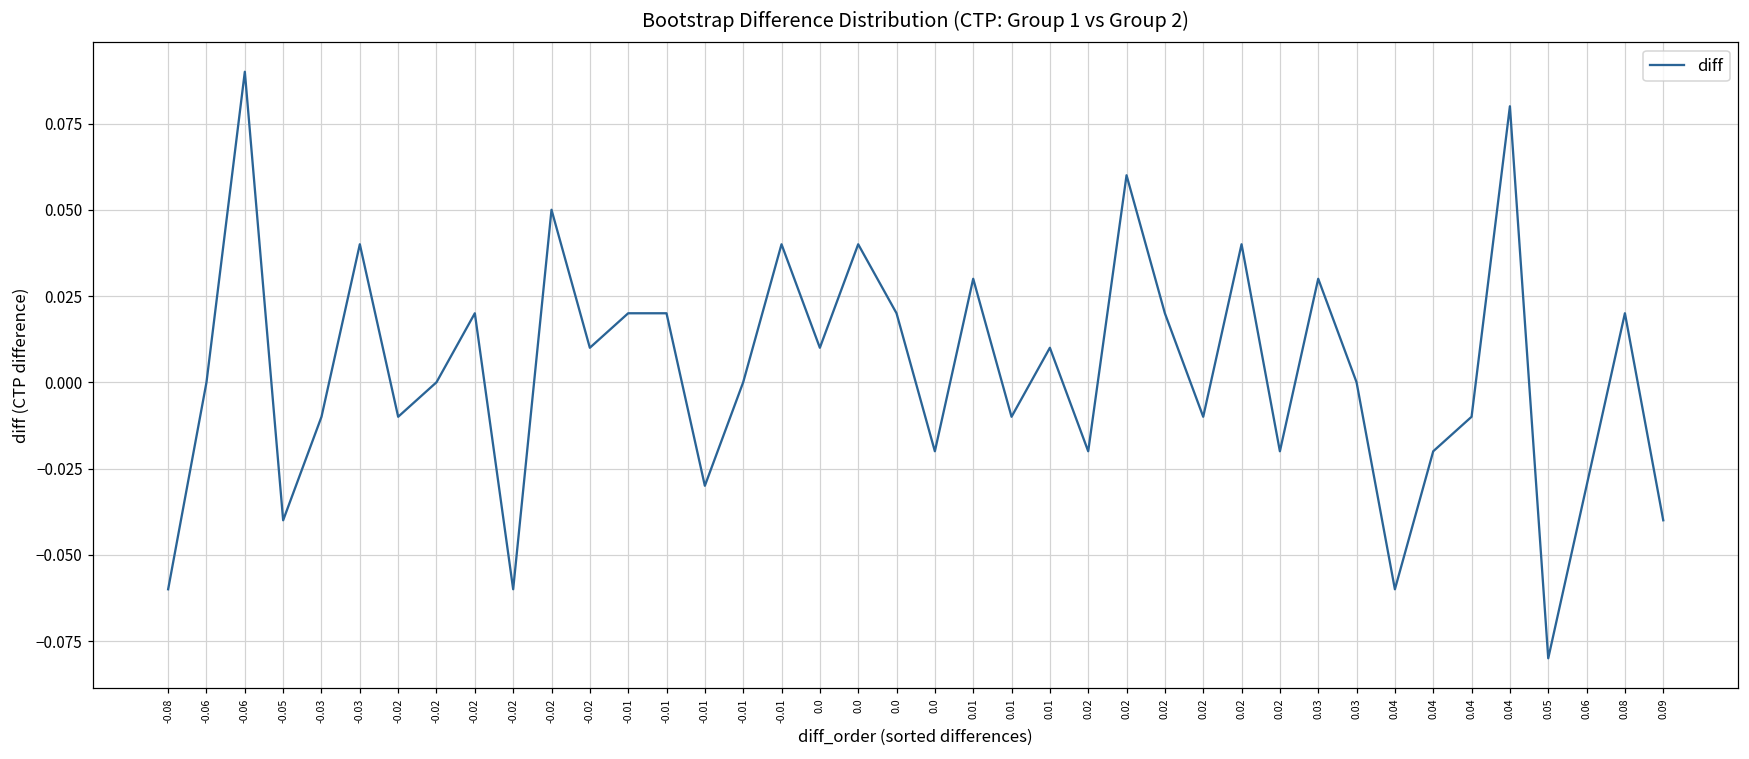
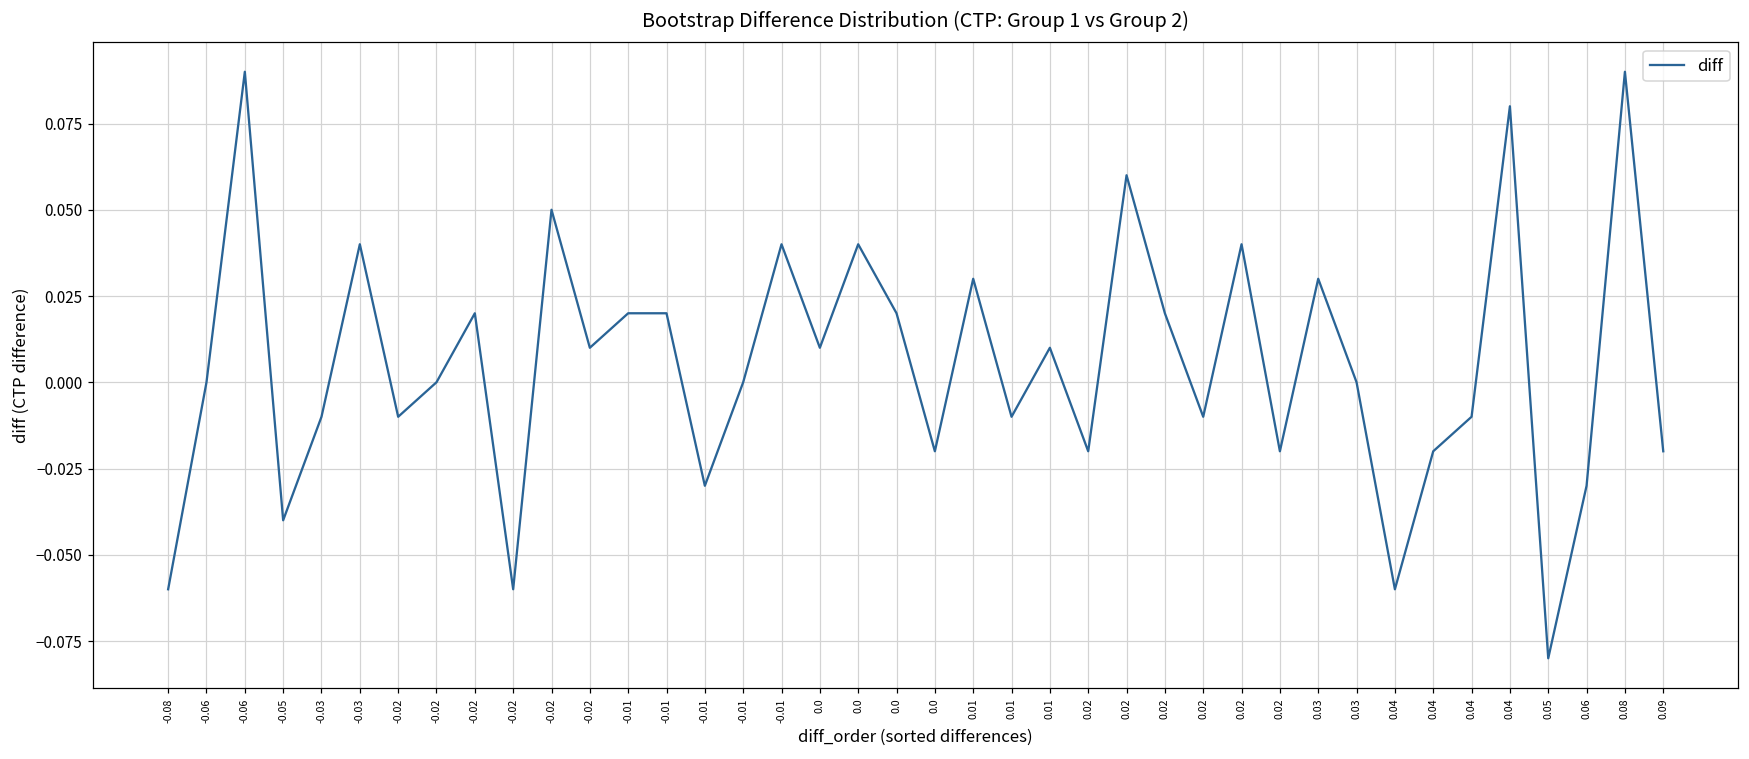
  {
    "-0.08": -0.06,
    "-0.05": -0.04,
    "0.05": -0.08,
    "0.06": -0.03,
-   "0.08": 0.02,
-   "0.09": -0.04
+   "0.08": 0.09,
+   "0.09": -0.02
  }
